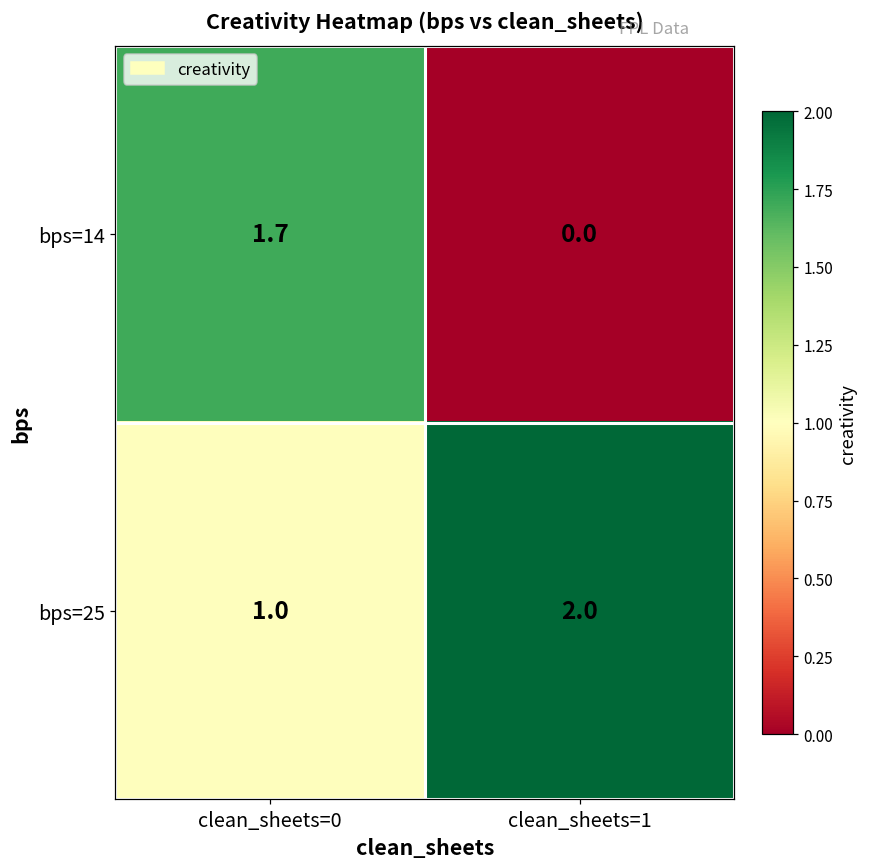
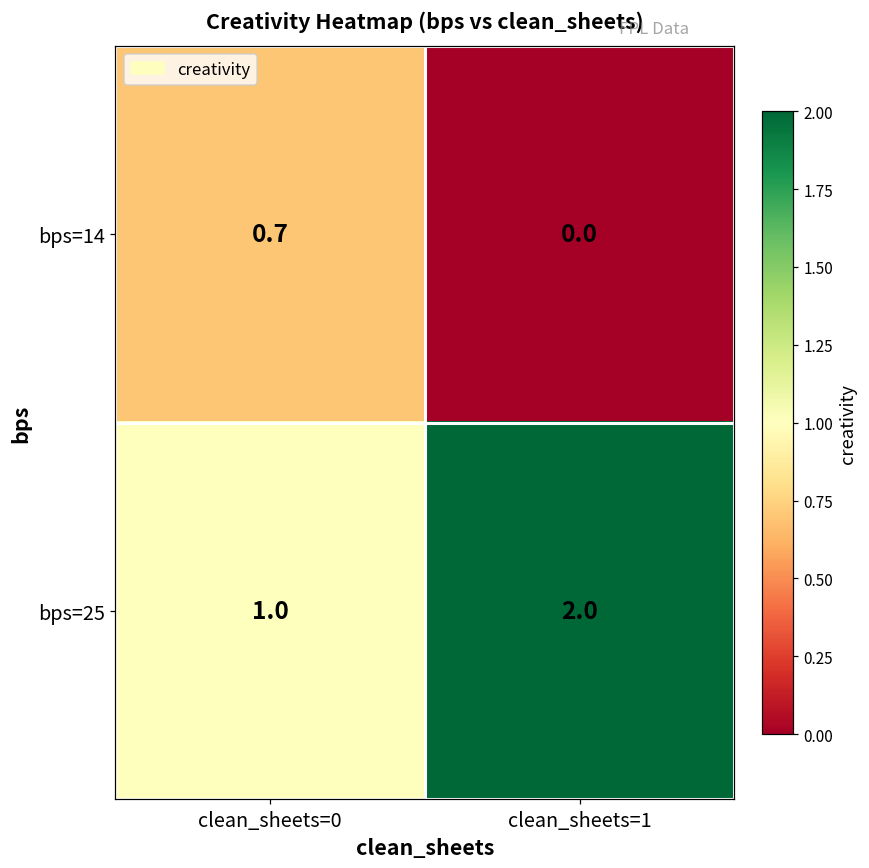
  {
    "bps=14": {
-     "clean_sheets=0": 1.7,
+     "clean_sheets=0": 0.7,
      "clean_sheets=1": 0.0
    },
    "bps=25": {
      "clean_sheets=0": 1.0,
      "clean_sheets=1": 2.0
    }
  }
